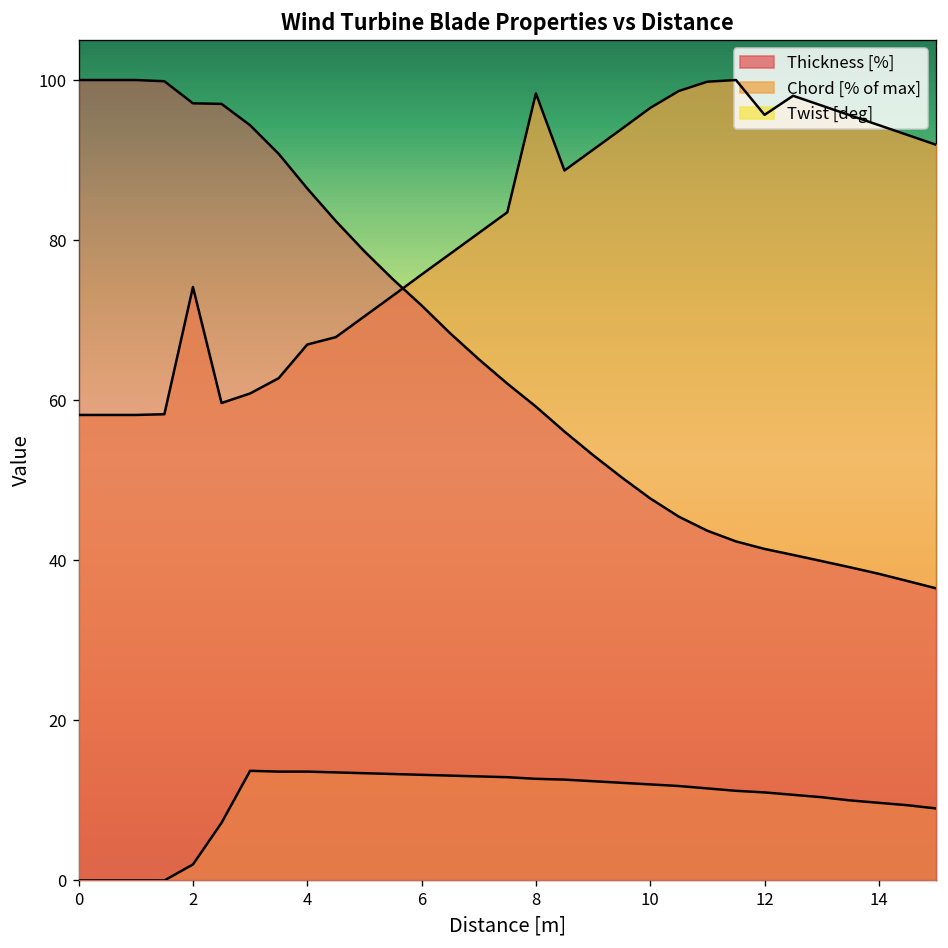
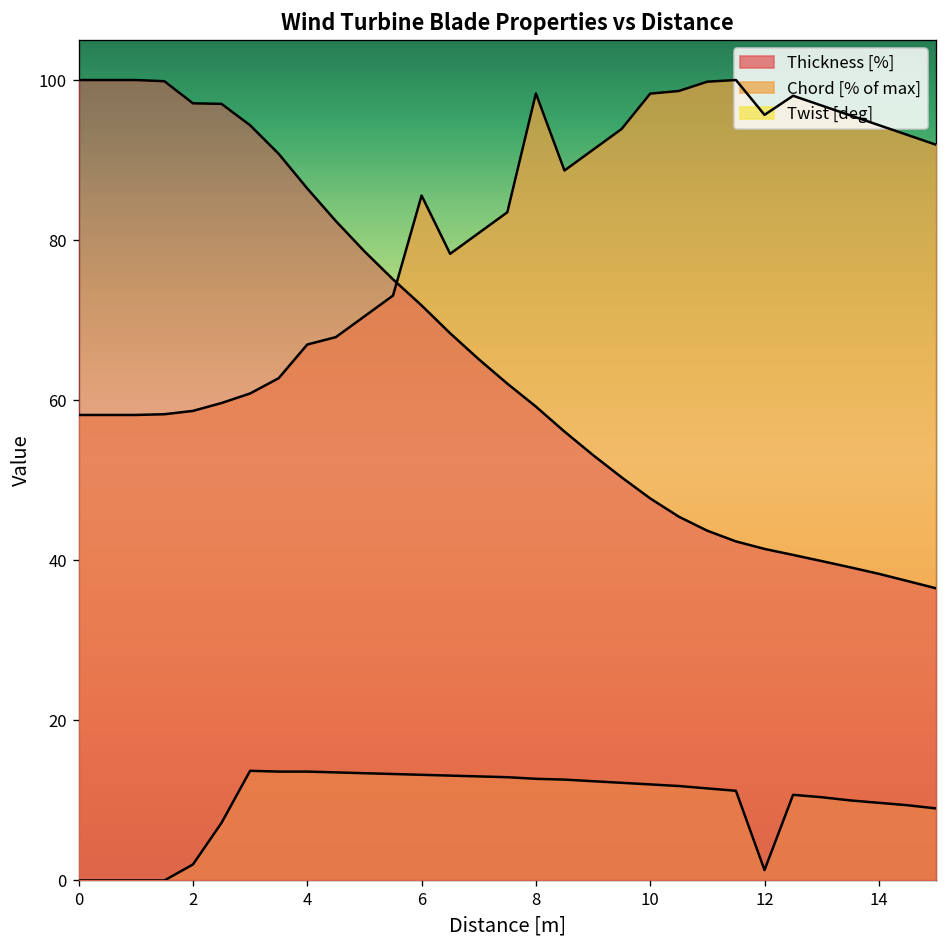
  {
    "Twist [deg]": {
      "0": 0,
      "2": 2,
      "4": 14,
      "6": 13,
      "8": 13,
      "10": 12,
-     "12": 11,
+     "12": 1,
      "14": 10
    },
    "Chord [% of max]": {
      "0": 58,
-     "2": 74,
+     "2": 59,
      "4": 67,
-     "6": 76,
+     "6": 86,
      "8": 98,
-     "10": 97
+     "10": 98
    },
    "Thickness [%]": {
      "0": 100,
      "2": 97,
      "4": 86,
      "6": 72,
      "8": 59,
      "10": 48,
      "12": 41,
      "14": 38
    }
  }
